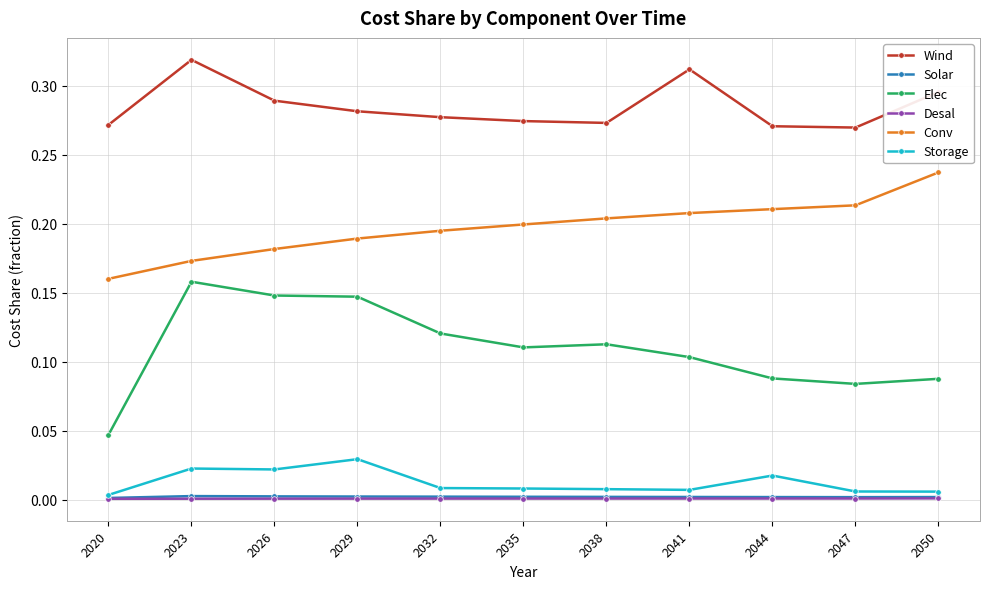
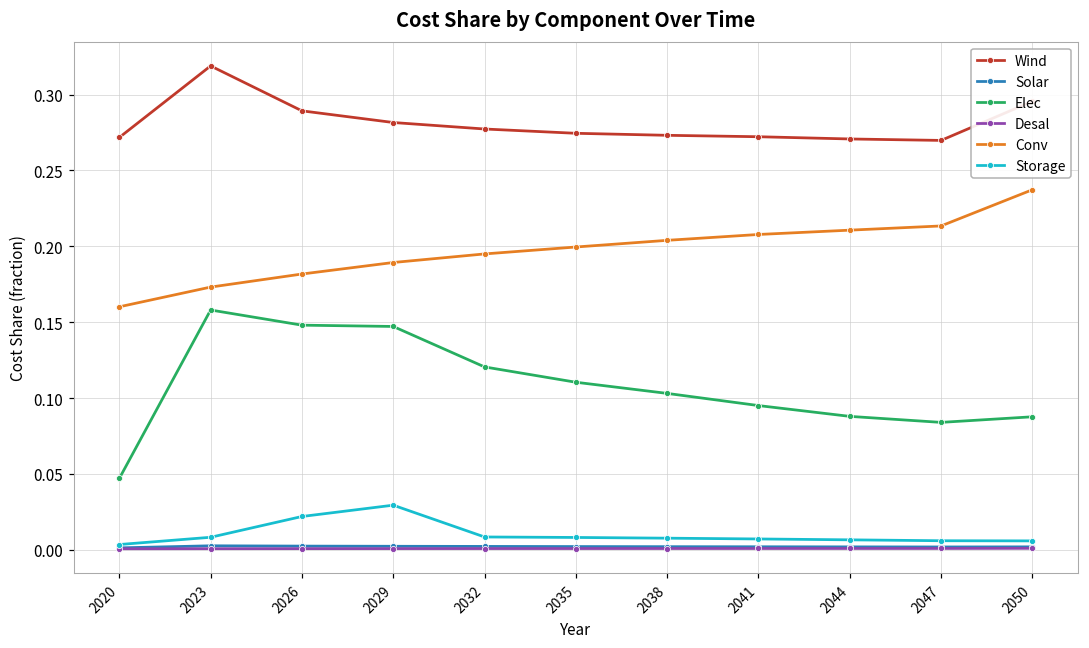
  {
    "Wind": {
      "2020": 0.272,
      "2023": 0.319,
      "2026": 0.289,
      "2029": 0.282,
      "2032": 0.277,
      "2035": 0.275,
      "2038": 0.273,
-     "2041": 0.312,
+     "2041": 0.272,
      "2044": 0.271,
      "2047": 0.270
    },
    "Solar": {
      "2023": 0.003
    },
    "Elec": {
      "2020": 0.047,
      "2023": 0.158,
      "2026": 0.148,
      "2029": 0.147,
      "2032": 0.120,
      "2035": 0.110,
-     "2038": 0.113,
-     "2041": 0.103,
+     "2038": 0.103,
+     "2041": 0.095,
      "2044": 0.088,
      "2047": 0.084,
      "2050": 0.088
    },
    "Desal": {
      "2023": 0.001
    },
    "Conv": {
      "2020": 0.160,
      "2023": 0.173,
      "2026": 0.182,
      "2029": 0.189,
      "2032": 0.195,
      "2035": 0.200,
      "2038": 0.204,
      "2041": 0.208,
      "2044": 0.211,
      "2047": 0.213,
      "2050": 0.237
    },
    "Storage": {
      "2020": 0.003,
-     "2023": 0.023,
+     "2023": 0.008,
      "2026": 0.022,
      "2029": 0.029,
      "2032": 0.008,
      "2035": 0.008,
      "2038": 0.008,
      "2041": 0.007,
-     "2044": 0.017,
+     "2044": 0.006,
      "2047": 0.006,
      "2050": 0.006
    }
  }
